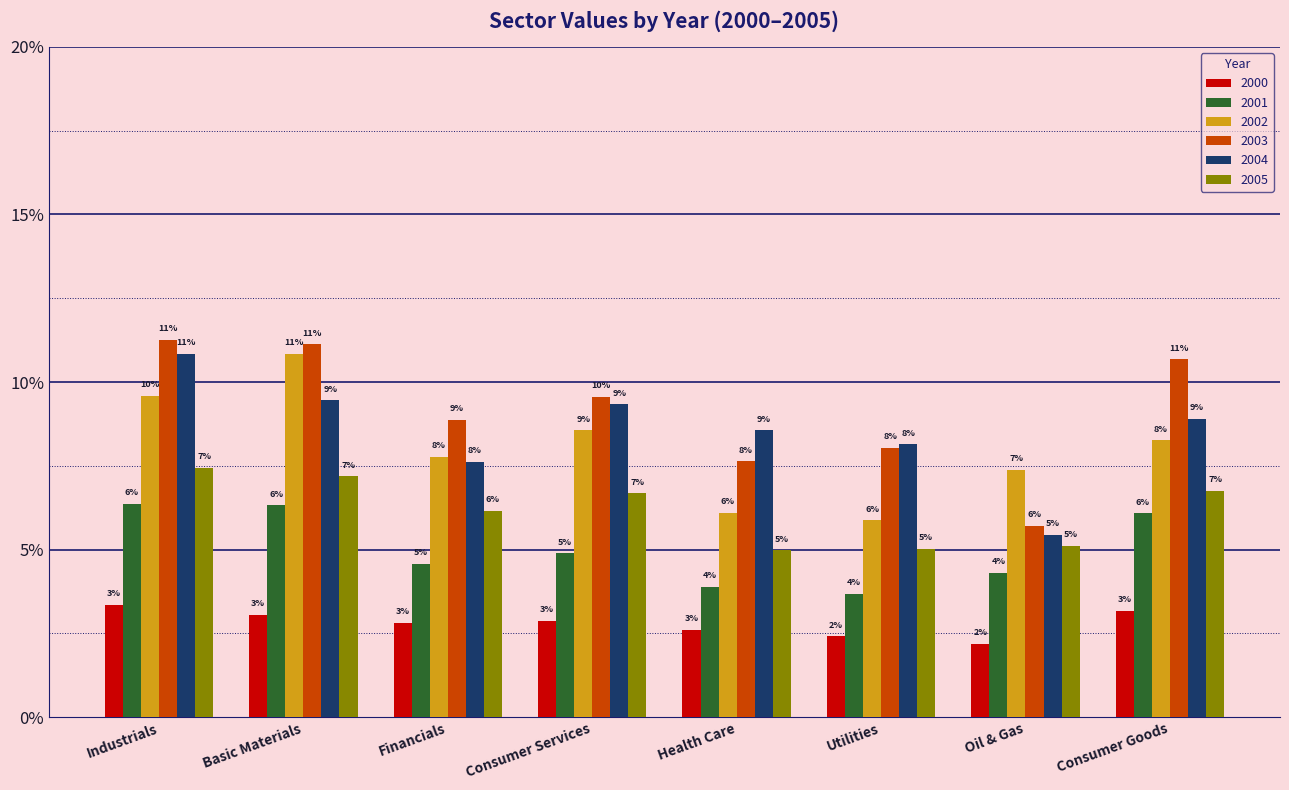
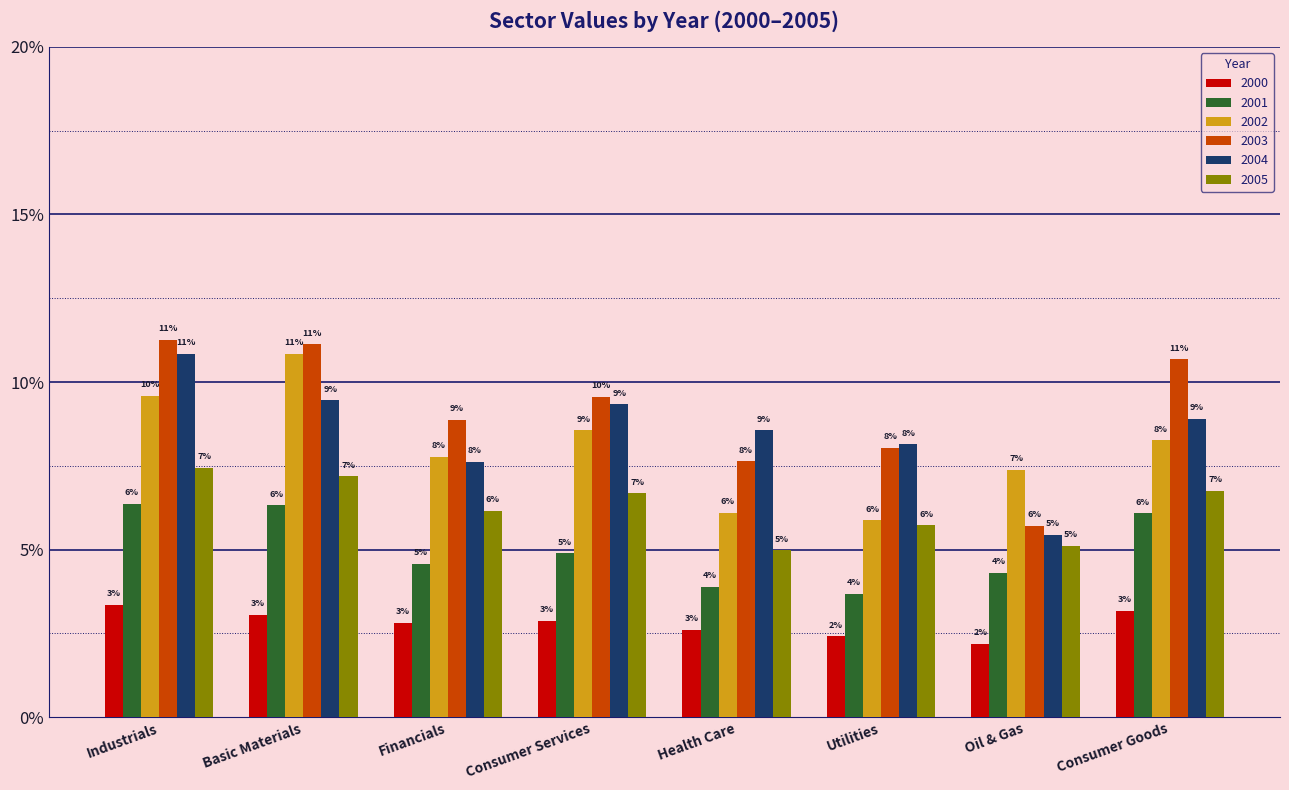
  {
    "2000": {
      "Industrials": "3%",
      "Basic Materials": "3%",
      "Financials": "3%",
      "Consumer Services": "3%",
      "Health Care": "3%",
      "Utilities": "2%",
      "Oil & Gas": "2%",
      "Consumer Goods": "3%"
    },
    "2001": {
      "Industrials": "6%",
      "Basic Materials": "6%",
      "Financials": "5%",
      "Consumer Services": "5%",
      "Health Care": "4%",
      "Utilities": "4%",
      "Oil & Gas": "4%",
      "Consumer Goods": "6%"
    },
    "2002": {
      "Industrials": "10%",
      "Basic Materials": "11%",
      "Financials": "8%",
      "Consumer Services": "9%",
      "Health Care": "6%",
      "Utilities": "6%",
      "Oil & Gas": "7%",
      "Consumer Goods": "8%"
    },
    "2003": {
      "Industrials": "11%",
      "Basic Materials": "11%",
      "Financials": "9%",
      "Consumer Services": "10%",
      "Health Care": "8%",
      "Utilities": "8%",
      "Oil & Gas": "6%",
      "Consumer Goods": "11%"
    },
    "2004": {
      "Industrials": "11%",
      "Basic Materials": "9%",
      "Financials": "8%",
      "Consumer Services": "9%",
      "Health Care": "9%",
      "Utilities": "8%",
      "Oil & Gas": "5%",
      "Consumer Goods": "9%"
    },
    "2005": {
      "Industrials": "7%",
      "Basic Materials": "7%",
      "Financials": "6%",
      "Consumer Services": "7%",
      "Health Care": "5%",
-     "Utilities": "5%",
+     "Utilities": "6%",
      "Oil & Gas": "5%",
      "Consumer Goods": "7%"
    }
  }
